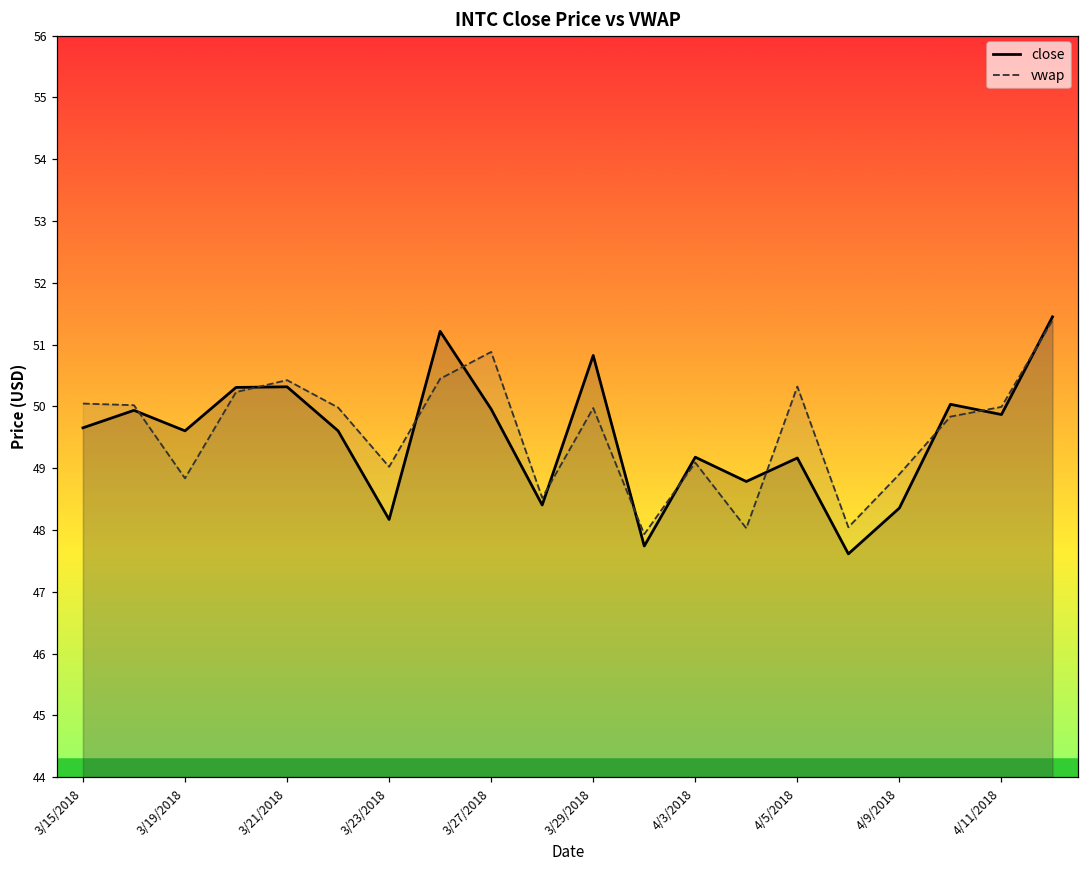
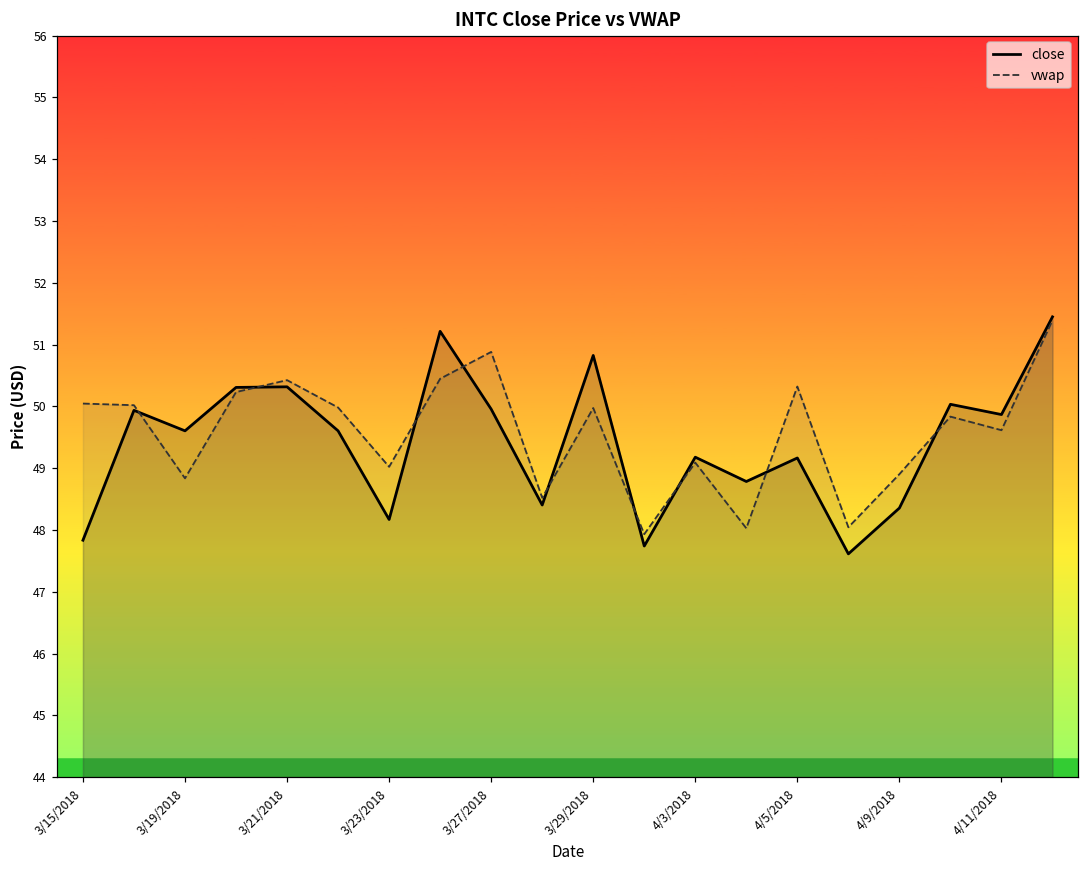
  {
    "close": {
-     "3/15/2018": 49.7,
+     "3/15/2018": 47.8,
      "3/19/2018": 49.6,
      "3/21/2018": 50.3,
      "3/23/2018": 48.2,
      "3/27/2018": 50.0,
      "3/29/2018": 50.8,
      "4/3/2018": 49.2,
      "4/5/2018": 49.2,
      "4/9/2018": 48.4,
      "4/11/2018": 49.9
    },
    "vwap": {
      "3/15/2018": 50.0,
      "3/19/2018": 48.8,
      "3/21/2018": 50.4,
      "3/23/2018": 49.0,
      "3/27/2018": 50.9,
      "3/29/2018": 50.0,
      "4/3/2018": 49.1,
      "4/5/2018": 50.3,
      "4/9/2018": 48.9,
-     "4/11/2018": 50.0
+     "4/11/2018": 49.6
    }
  }
